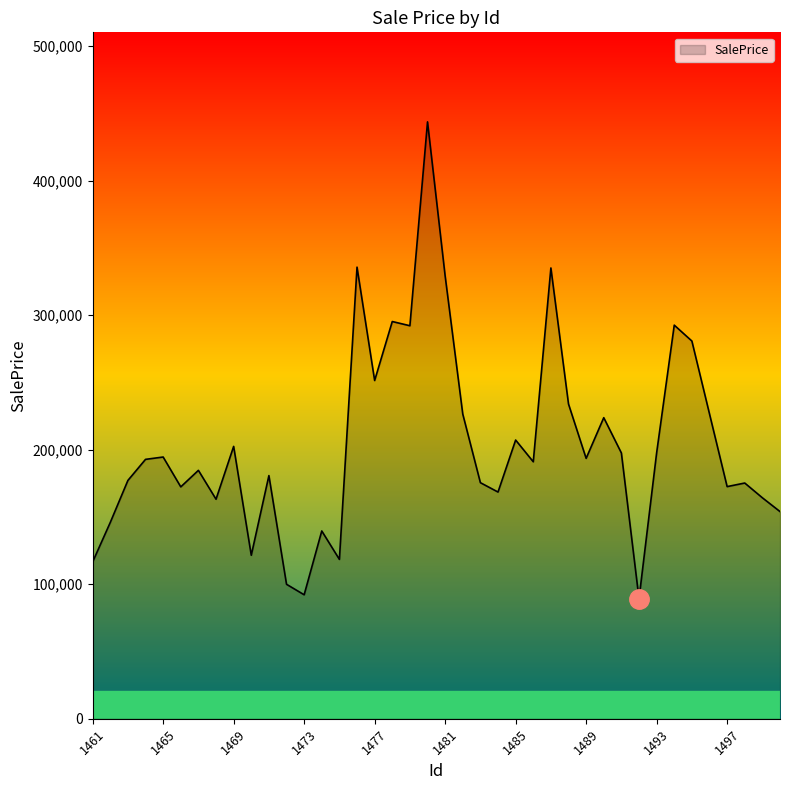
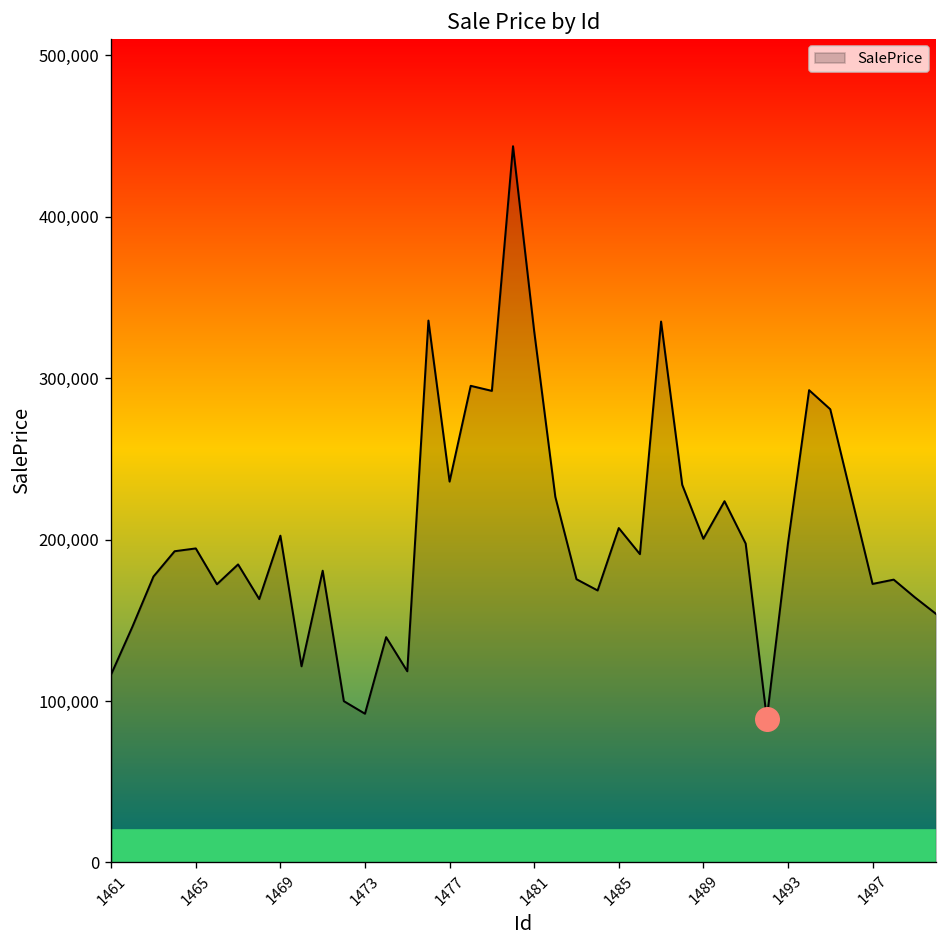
  {
    "SalePrice": {
      "1461": "117,000",
      "1465": "195,000",
      "1469": "202,000",
      "1473": "92,000",
-     "1477": "251,000",
+     "1477": "236,000",
      "1481": "329,000",
      "1485": "207,000",
-     "1489": "194,000",
+     "1489": "201,000",
      "1493": "198,000",
      "1497": "173,000"
    }
  }
